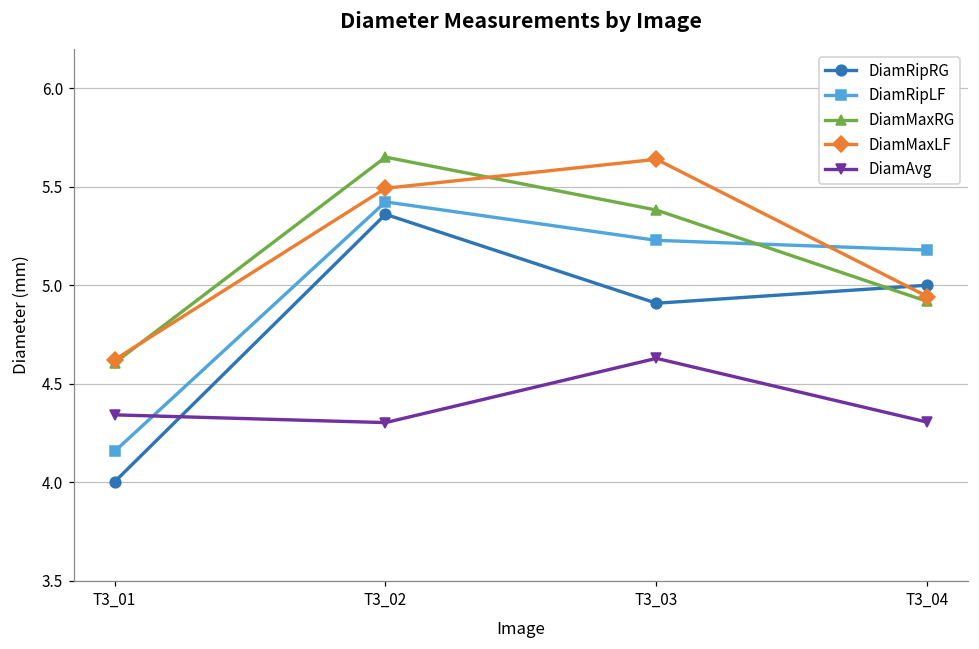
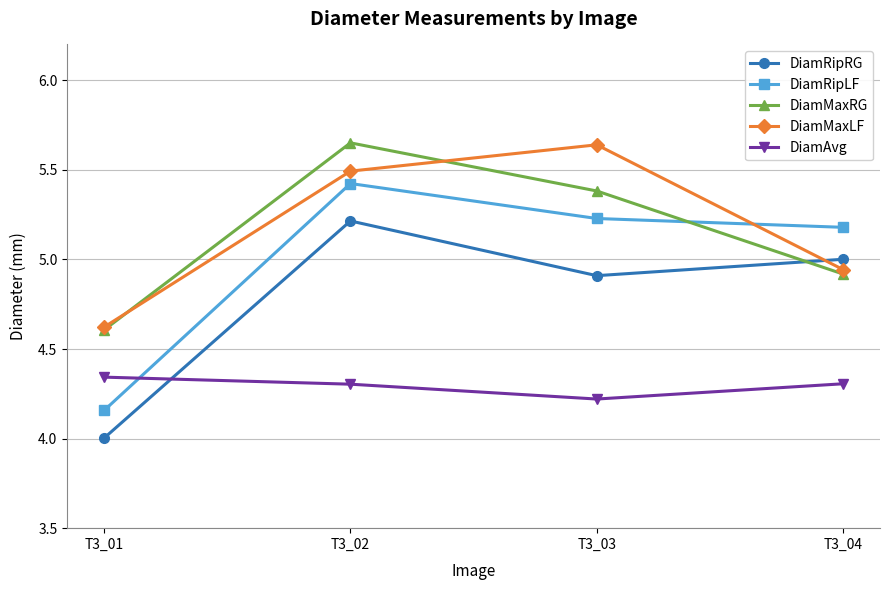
  {
    "DiamRipRG": {
      "T3_01": 4.00,
-     "T3_02": 5.36,
+     "T3_02": 5.21,
      "T3_03": 4.91,
      "T3_04": 5.00
    },
    "DiamRipLF": {
      "T3_01": 4.16,
      "T3_02": 5.42,
      "T3_03": 5.23,
      "T3_04": 5.18
    },
    "DiamMaxRG": {
      "T3_01": 4.61,
      "T3_02": 5.65,
      "T3_03": 5.38,
      "T3_04": 4.92
    },
    "DiamMaxLF": {
      "T3_01": 4.62,
      "T3_02": 5.49,
      "T3_03": 5.64,
      "T3_04": 4.94
    },
    "DiamAvg": {
      "T3_01": 4.34,
      "T3_02": 4.30,
-     "T3_03": 4.63,
+     "T3_03": 4.22,
      "T3_04": 4.31
    }
  }
